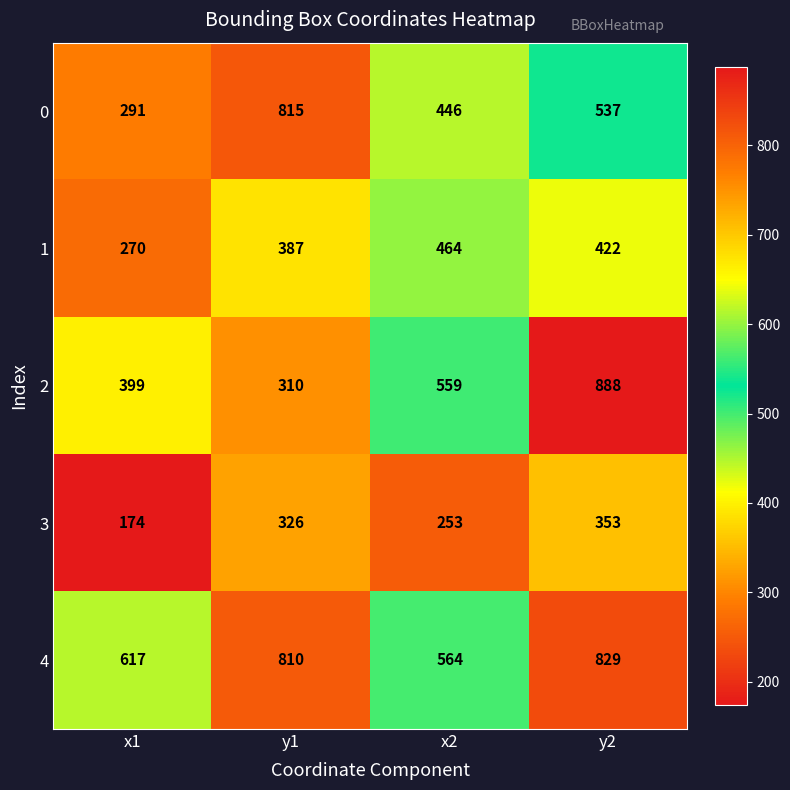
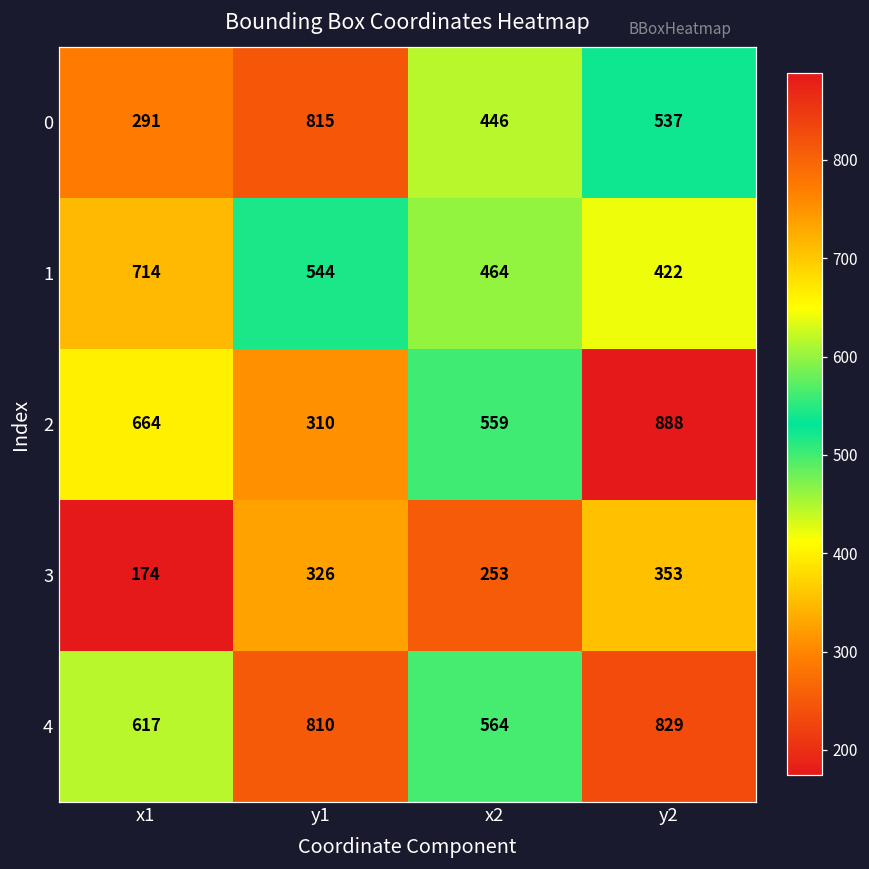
  {
    "0": {
      "x1": 291,
      "y1": 815,
      "x2": 446,
      "y2": 537
    },
    "1": {
-     "x1": 270,
-     "y1": 387,
+     "x1": 714,
+     "y1": 544,
      "x2": 464,
      "y2": 422
    },
    "2": {
-     "x1": 399,
+     "x1": 664,
      "y1": 310,
      "x2": 559,
      "y2": 888
    },
    "3": {
      "x1": 174,
      "y1": 326,
      "x2": 253,
      "y2": 353
    },
    "4": {
      "x1": 617,
      "y1": 810,
      "x2": 564,
      "y2": 829
    }
  }
